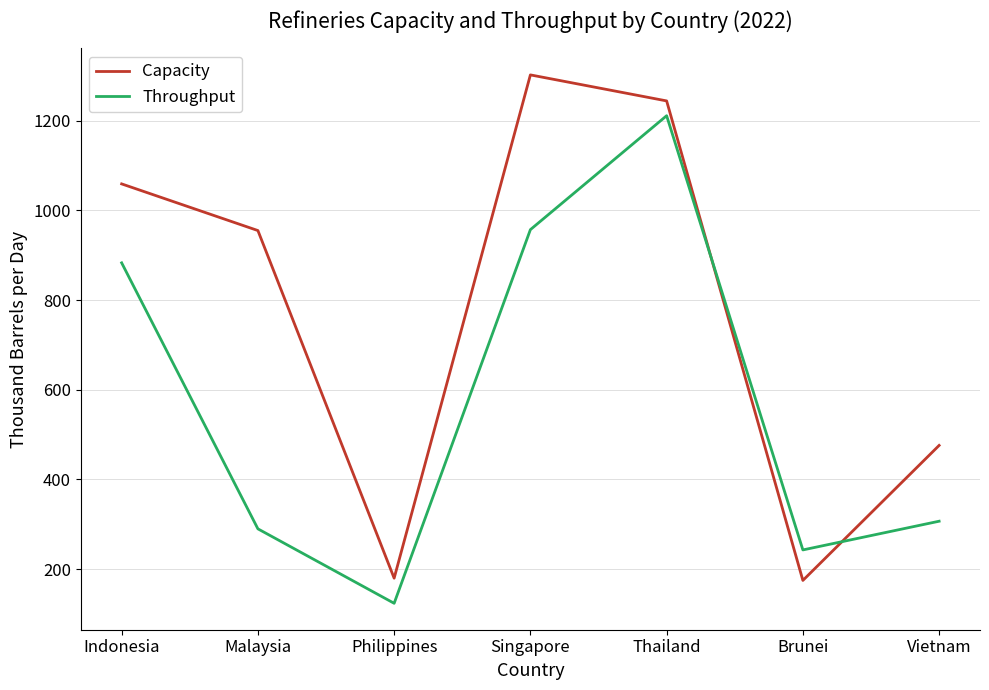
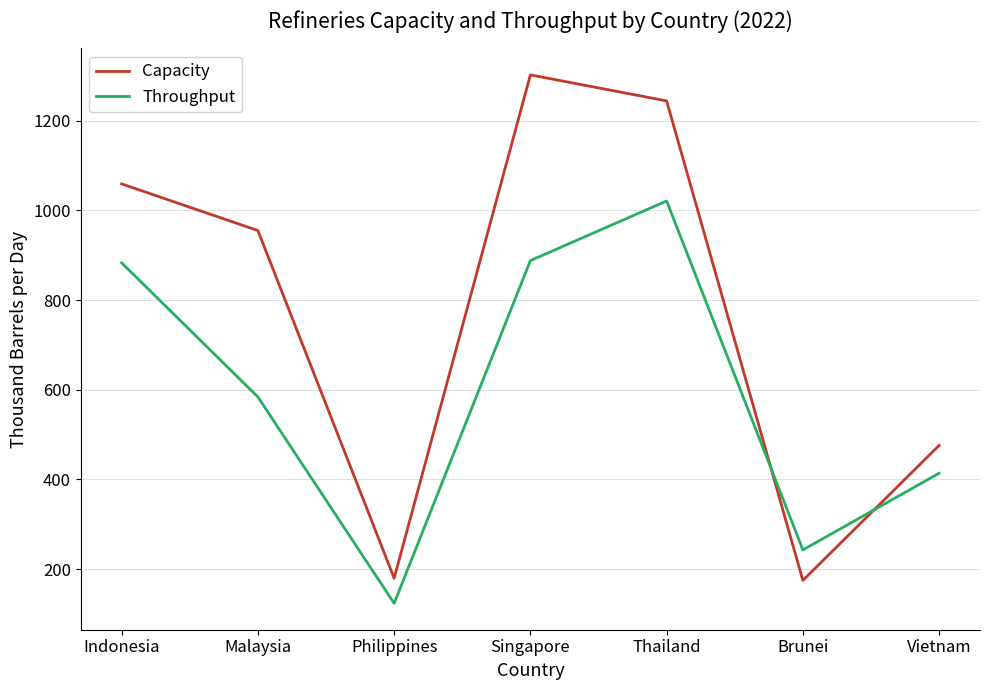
  {
    "Capacity": {
      "Indonesia": 1060,
      "Malaysia": 960,
      "Philippines": 180,
      "Singapore": 1300,
      "Thailand": 1240,
      "Brunei": 180,
      "Vietnam": 480
    },
    "Throughput": {
      "Indonesia": 880,
-     "Malaysia": 290,
+     "Malaysia": 580,
      "Philippines": 120,
-     "Singapore": 960,
-     "Thailand": 1210,
+     "Singapore": 890,
+     "Thailand": 1020,
      "Brunei": 240,
-     "Vietnam": 310
+     "Vietnam": 410
    }
  }
